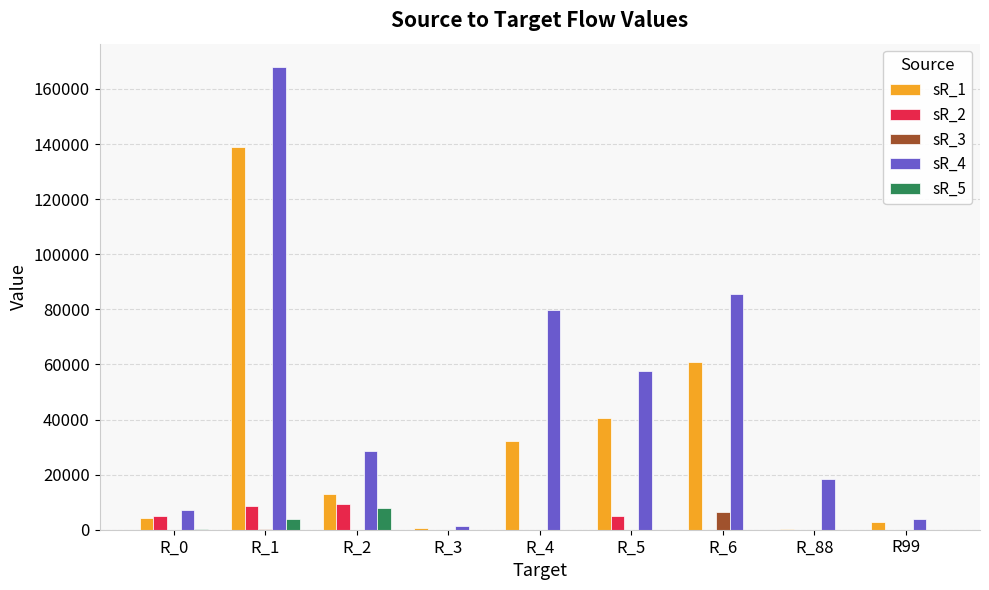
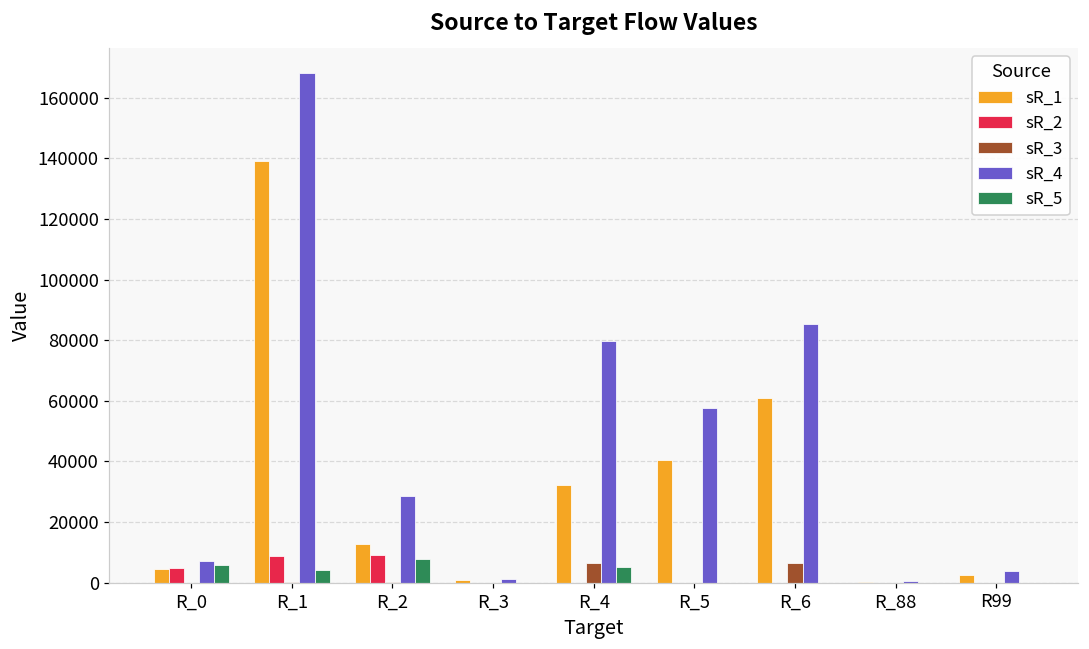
  {
    "sR_1": {
      "R_0": 4000,
      "R_1": 139000,
      "R_2": 13000,
      "R_4": 32000,
      "R_5": 41000,
      "R_6": 61000,
      "R99": 3000
    },
    "sR_2": {
      "R_0": 5000,
      "R_1": 9000,
      "R_2": 9000,
      "R_3": 0,
-     "R_5": 5000,
+     "R_5": 0,
      "R_6": 0,
      "R_88": 0,
      "R99": 0
    },
    "sR_3": {
      "R_0": 0,
-     "R_4": 0,
+     "R_4": 6000,
      "R_6": 7000,
      "R_88": 0,
      "R99": 0
    },
    "sR_4": {
      "R_0": 7000,
      "R_1": 168000,
      "R_2": 29000,
      "R_3": 1000,
      "R_4": 80000,
      "R_5": 58000,
      "R_6": 86000,
-     "R_88": 18000,
+     "R_88": 0,
      "R99": 4000
    },
    "sR_5": {
-     "R_0": 0,
+     "R_0": 6000,
      "R_1": 4000,
      "R_2": 8000,
-     "R_4": 0,
+     "R_4": 5000,
      "R_5": 0,
      "R_6": 0,
      "R_88": 0,
      "R99": 0
    }
  }
